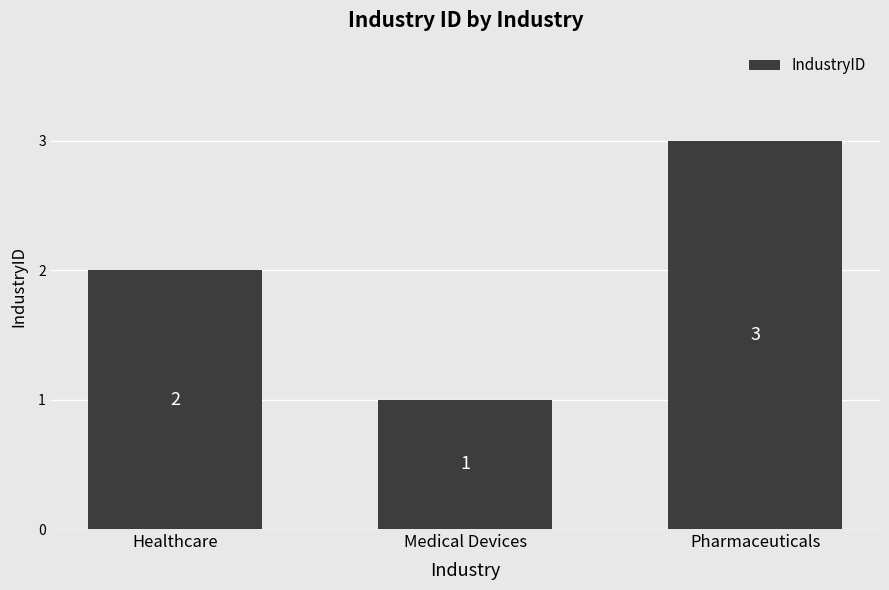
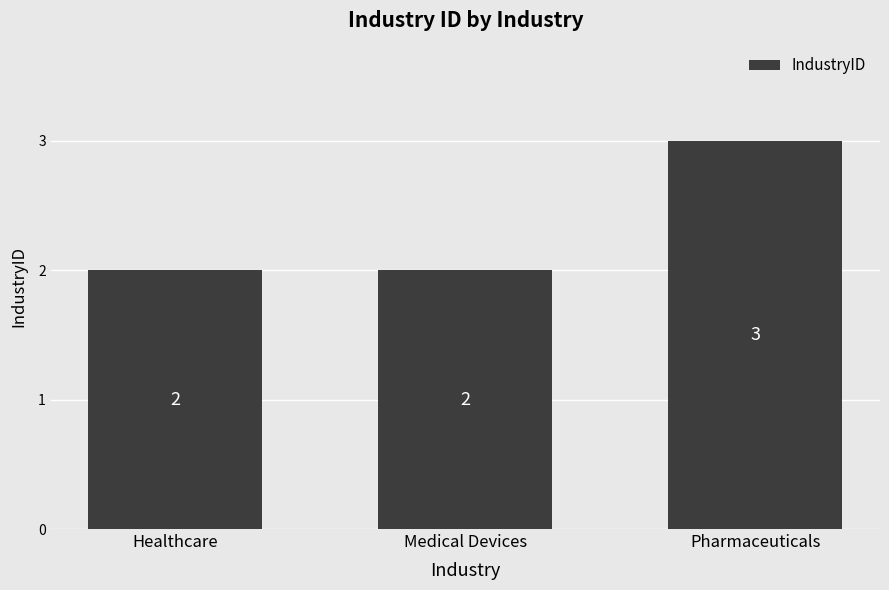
  {
    "Healthcare": 2,
-   "Medical Devices": 1,
+   "Medical Devices": 2,
    "Pharmaceuticals": 3
  }
